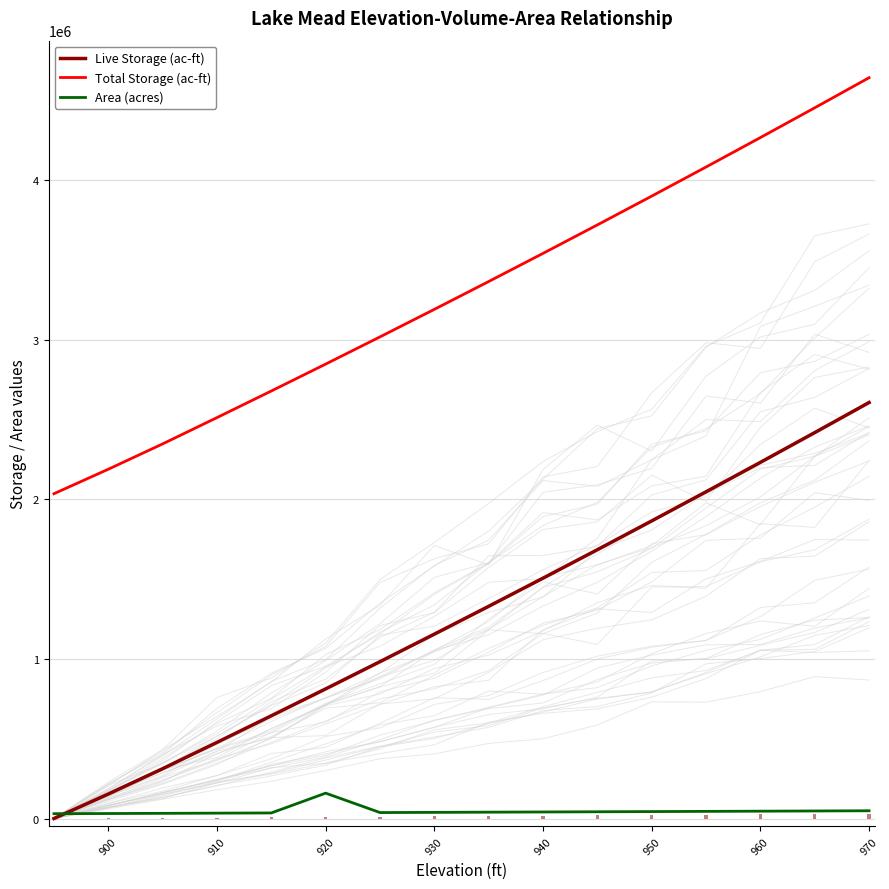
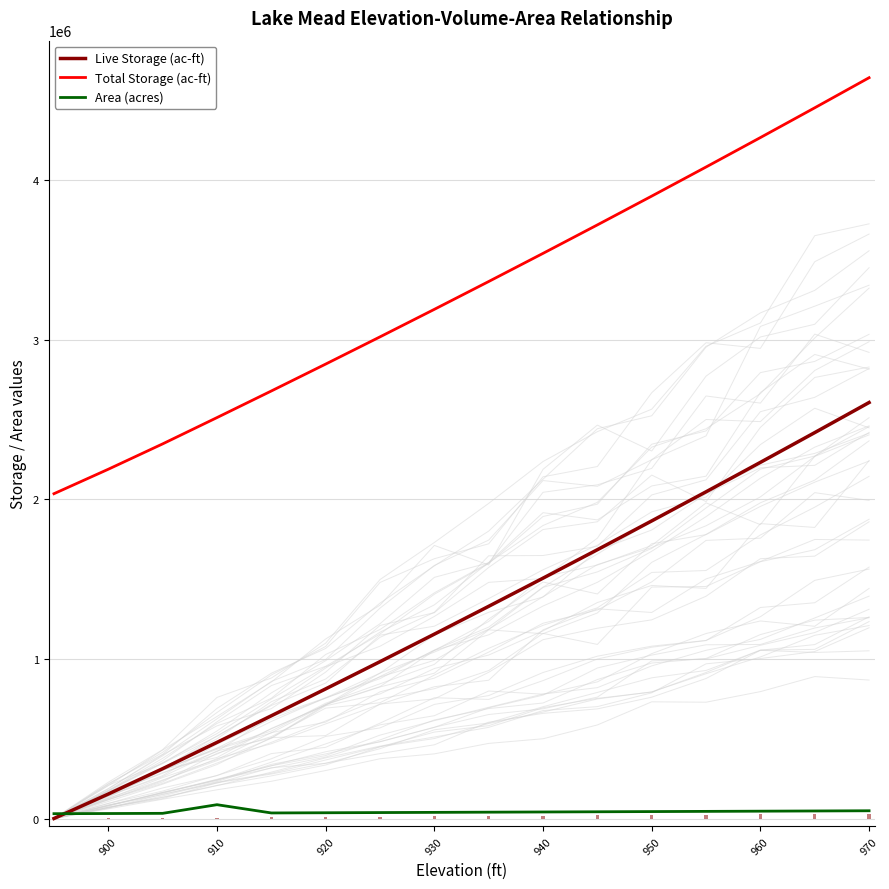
  {
    "Total Storage (ac-ft)": {
      "900": 2190000,
      "910": 2510000,
      "920": 2850000,
      "930": 3190000,
      "940": 3540000,
      "950": 3900000,
      "960": 4270000,
      "970": 4640000
    },
    "Area (acres)": {
      "900": 30000,
-     "910": 30000,
-     "920": 160000,
+     "910": 90000,
+     "920": 40000,
      "930": 40000,
      "940": 40000,
      "950": 40000,
      "960": 50000,
      "970": 50000
    }
  }
